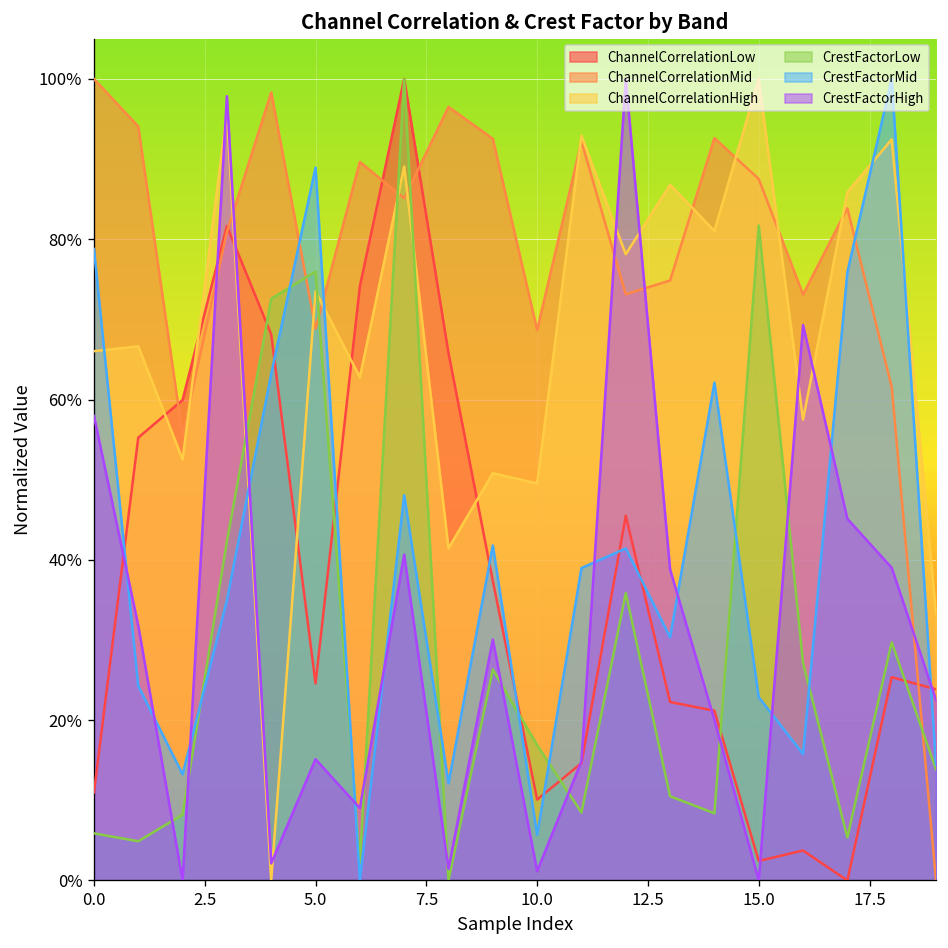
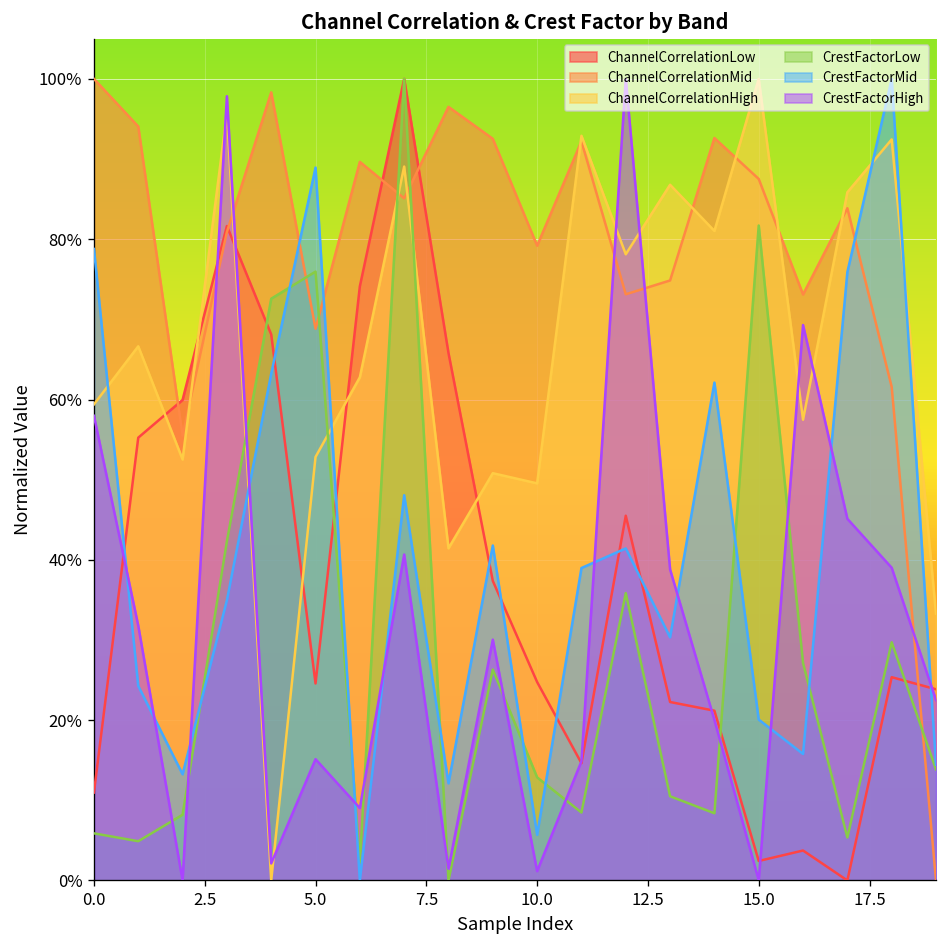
  {
    "ChannelCorrelationLow": {
      "0.0": "11%",
      "5.0": "25%",
-     "10.0": "10%",
+     "10.0": "25%",
      "15.0": "2%"
    },
    "ChannelCorrelationMid": {
      "0.0": "100%",
      "5.0": "69%",
-     "10.0": "69%",
+     "10.0": "79%",
      "15.0": "88%"
    },
    "ChannelCorrelationHigh": {
-     "0.0": "66%",
-     "5.0": "74%",
+     "0.0": "59%",
+     "5.0": "53%",
      "10.0": "50%"
    },
    "CrestFactorLow": {
      "0.0": "6%",
      "5.0": "76%",
-     "10.0": "17%",
+     "10.0": "13%",
      "15.0": "82%"
    },
    "CrestFactorMid": {
      "0.0": "79%",
      "5.0": "89%",
      "10.0": "6%",
-     "15.0": "23%"
+     "15.0": "20%"
    },
    "CrestFactorHigh": {
      "0.0": "58%",
      "5.0": "15%",
      "10.0": "1%",
      "15.0": "0%"
    }
  }
